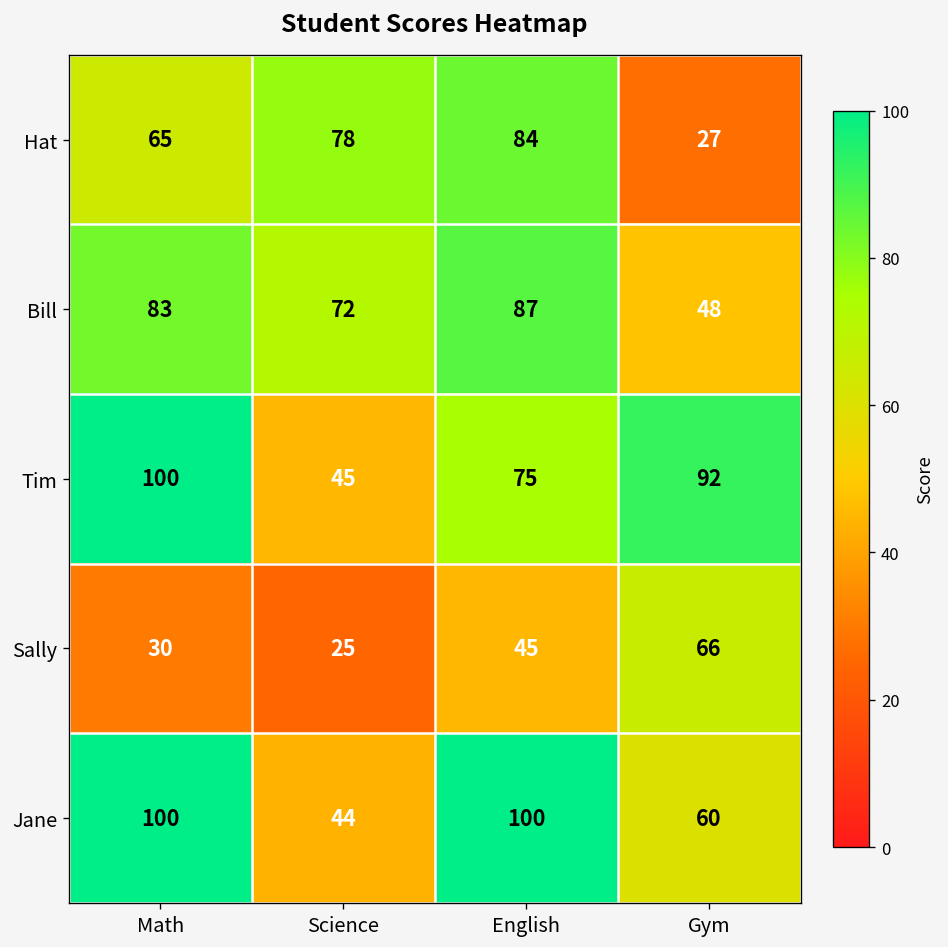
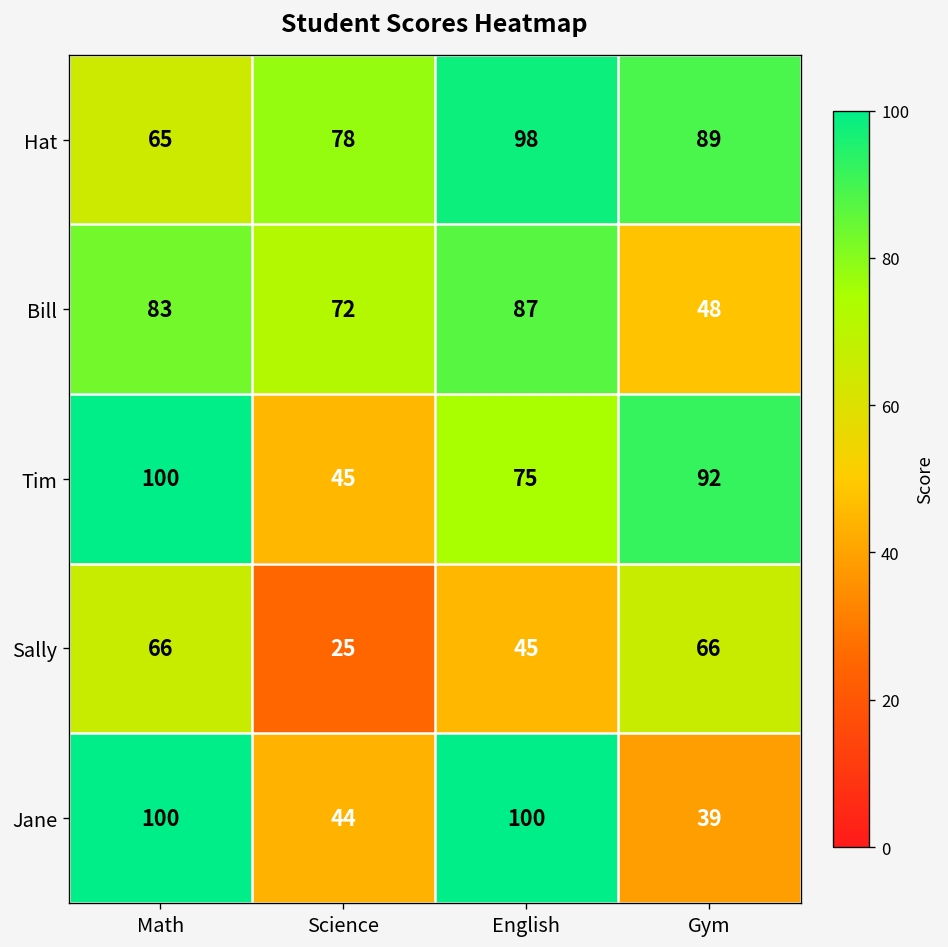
  {
    "Hat": {
      "Math": 65,
      "Science": 78,
-     "English": 84,
-     "Gym": 27
+     "English": 98,
+     "Gym": 89
    },
    "Bill": {
      "Math": 83,
      "Science": 72,
      "English": 87,
      "Gym": 48
    },
    "Tim": {
      "Math": 100,
      "Science": 45,
      "English": 75,
      "Gym": 92
    },
    "Sally": {
-     "Math": 30,
+     "Math": 66,
      "Science": 25,
      "English": 45,
      "Gym": 66
    },
    "Jane": {
      "Math": 100,
      "Science": 44,
      "English": 100,
-     "Gym": 60
+     "Gym": 39
    }
  }
